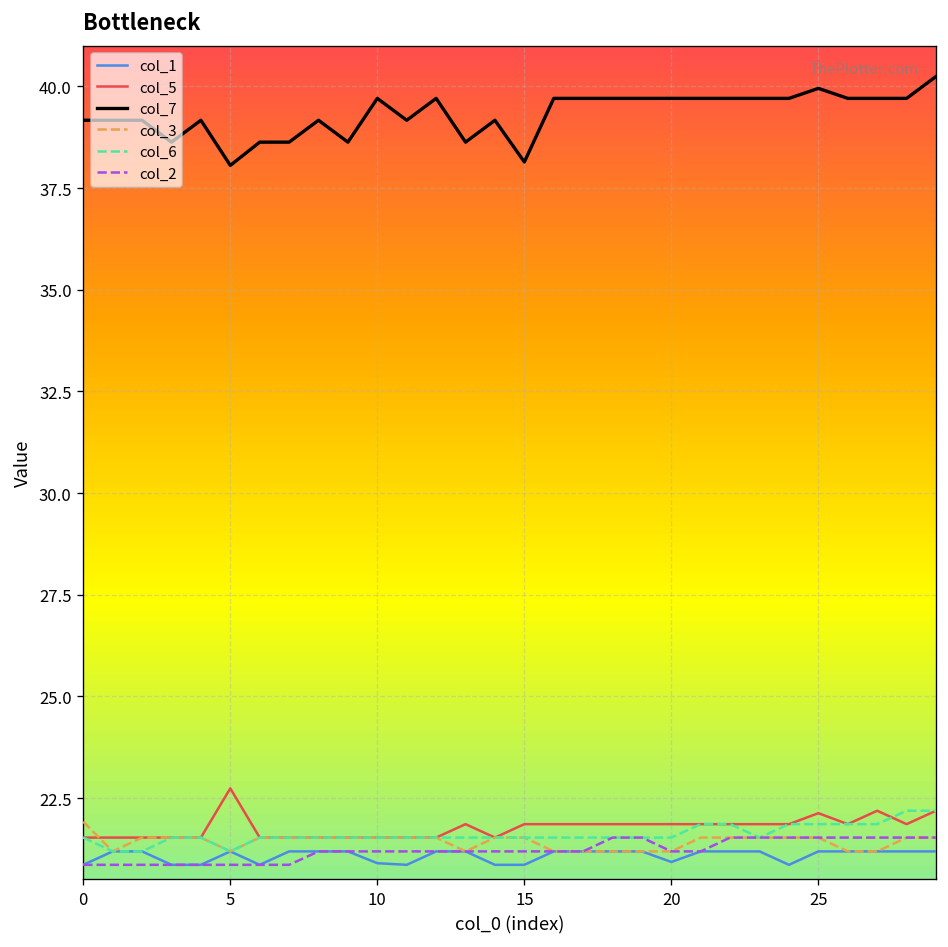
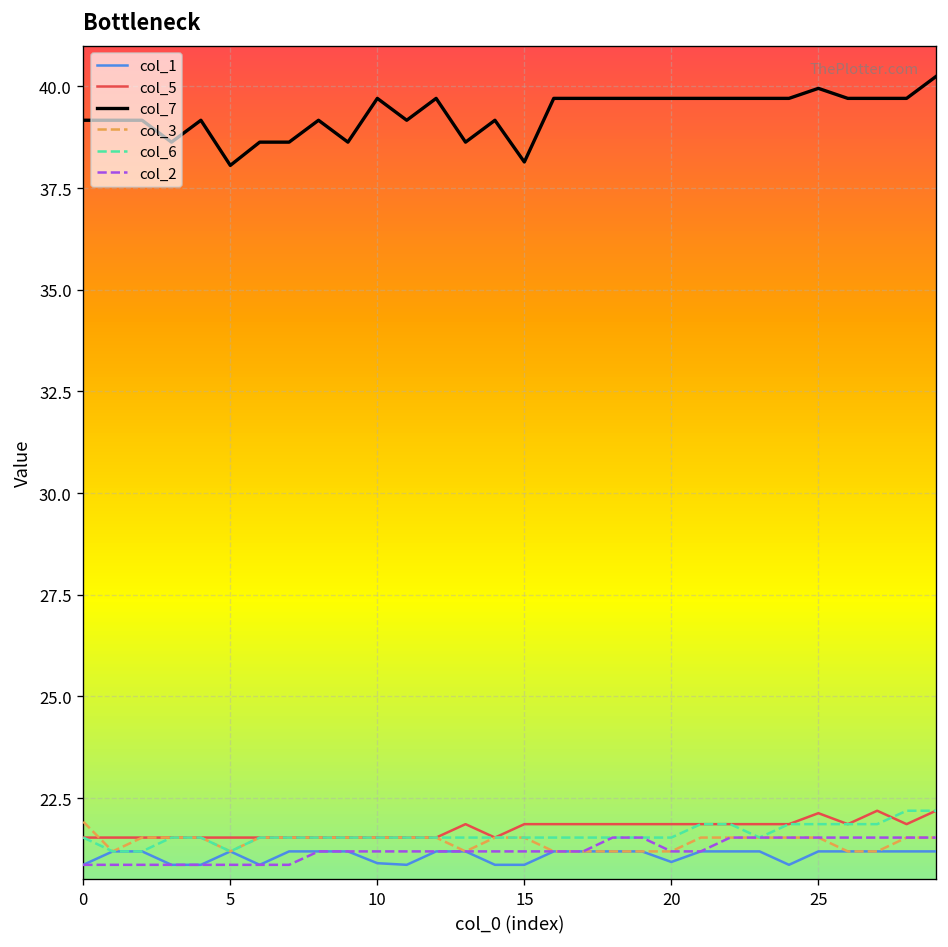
  {
    "col_1": {
      "10": 20.9,
      "15": 20.9,
      "20": 20.9,
      "25": 21.2
    },
    "col_5": {
-     "5": 22.7,
+     "5": 21.5,
      "15": 21.9,
      "20": 21.9,
      "25": 22.1
    },
    "col_7": {
      "0": 39.2,
      "5": 38.1,
      "10": 39.7,
      "15": 38.1,
      "20": 39.7,
      "25": 40.0
    },
    "col_3": {
      "0": 21.9
    },
    "col_6": {
      "20": 21.5,
      "25": 21.9
    },
    "col_2": {
      "5": 20.9,
      "10": 21.2,
      "15": 21.2
    }
  }
